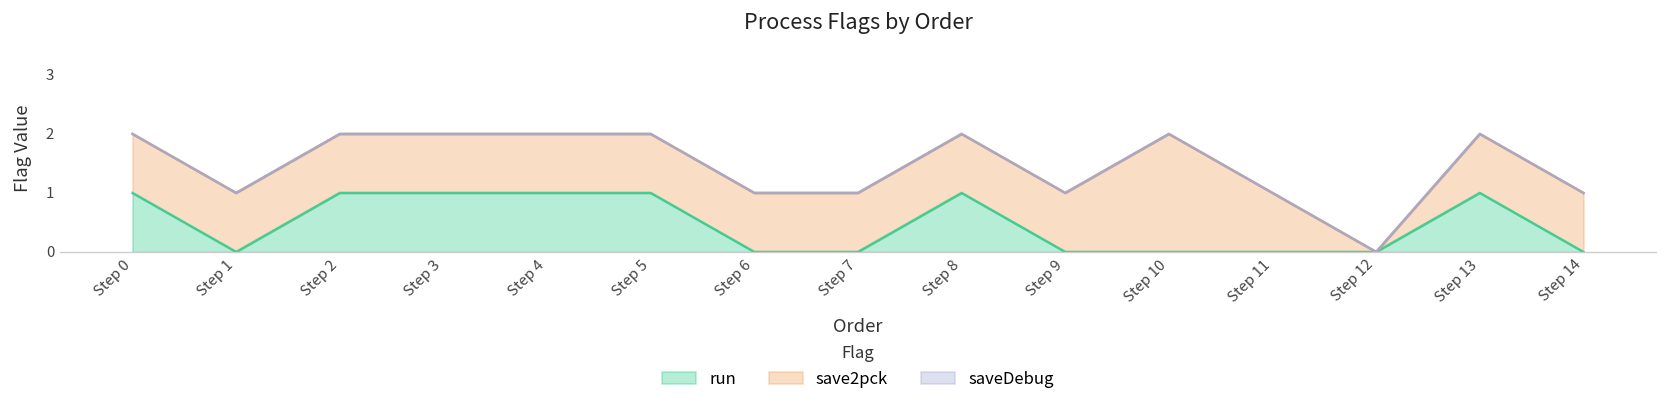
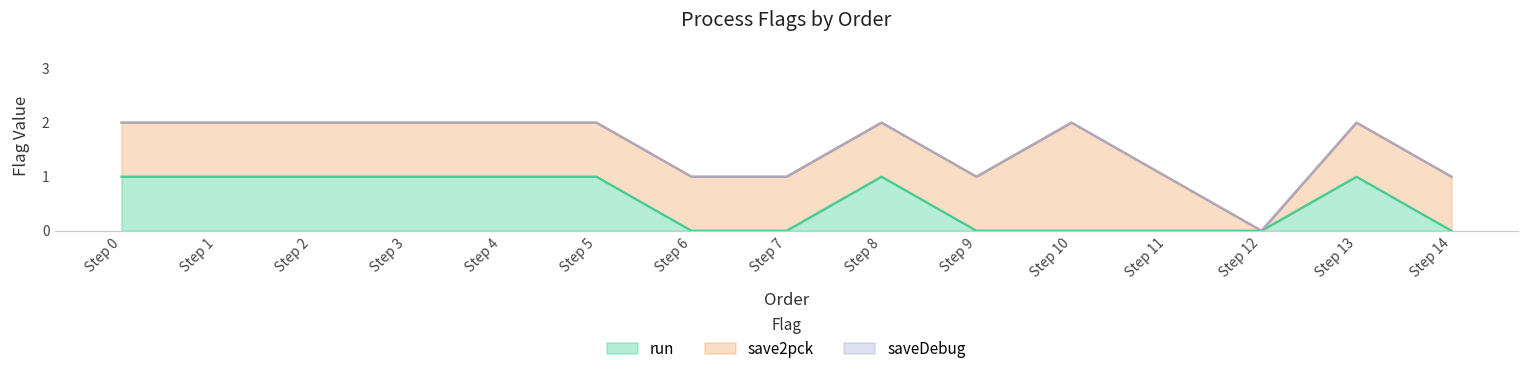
  {
    "run": {
      "Step 0": 1,
-     "Step 1": 0,
+     "Step 1": 1,
      "Step 2": 1,
      "Step 3": 1,
      "Step 4": 1,
      "Step 5": 1,
      "Step 6": 0,
      "Step 7": 0,
      "Step 8": 1,
      "Step 9": 0,
      "Step 10": 0,
      "Step 11": 0,
      "Step 13": 1,
      "Step 14": 0
    },
    "saveDebug": {
      "Step 0": 2,
      "Step 2": 2,
      "Step 3": 2,
      "Step 4": 2,
      "Step 5": 2,
      "Step 6": 1,
      "Step 7": 1,
      "Step 8": 2,
      "Step 9": 1,
      "Step 10": 2,
      "Step 11": 1,
      "Step 13": 2,
      "Step 14": 1
    }
  }
